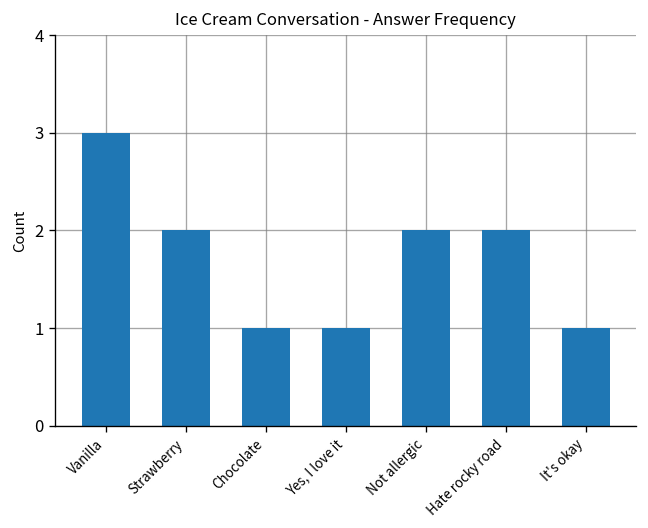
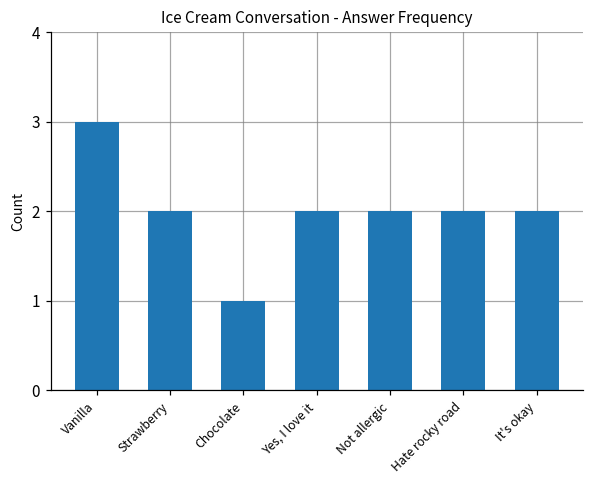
  {
    "Vanilla": 3,
    "Strawberry": 2,
    "Chocolate": 1,
-   "Yes, I love it": 1,
+   "Yes, I love it": 2,
    "Not allergic": 2,
    "Hate rocky road": 2,
-   "It's okay": 1
+   "It's okay": 2
  }
